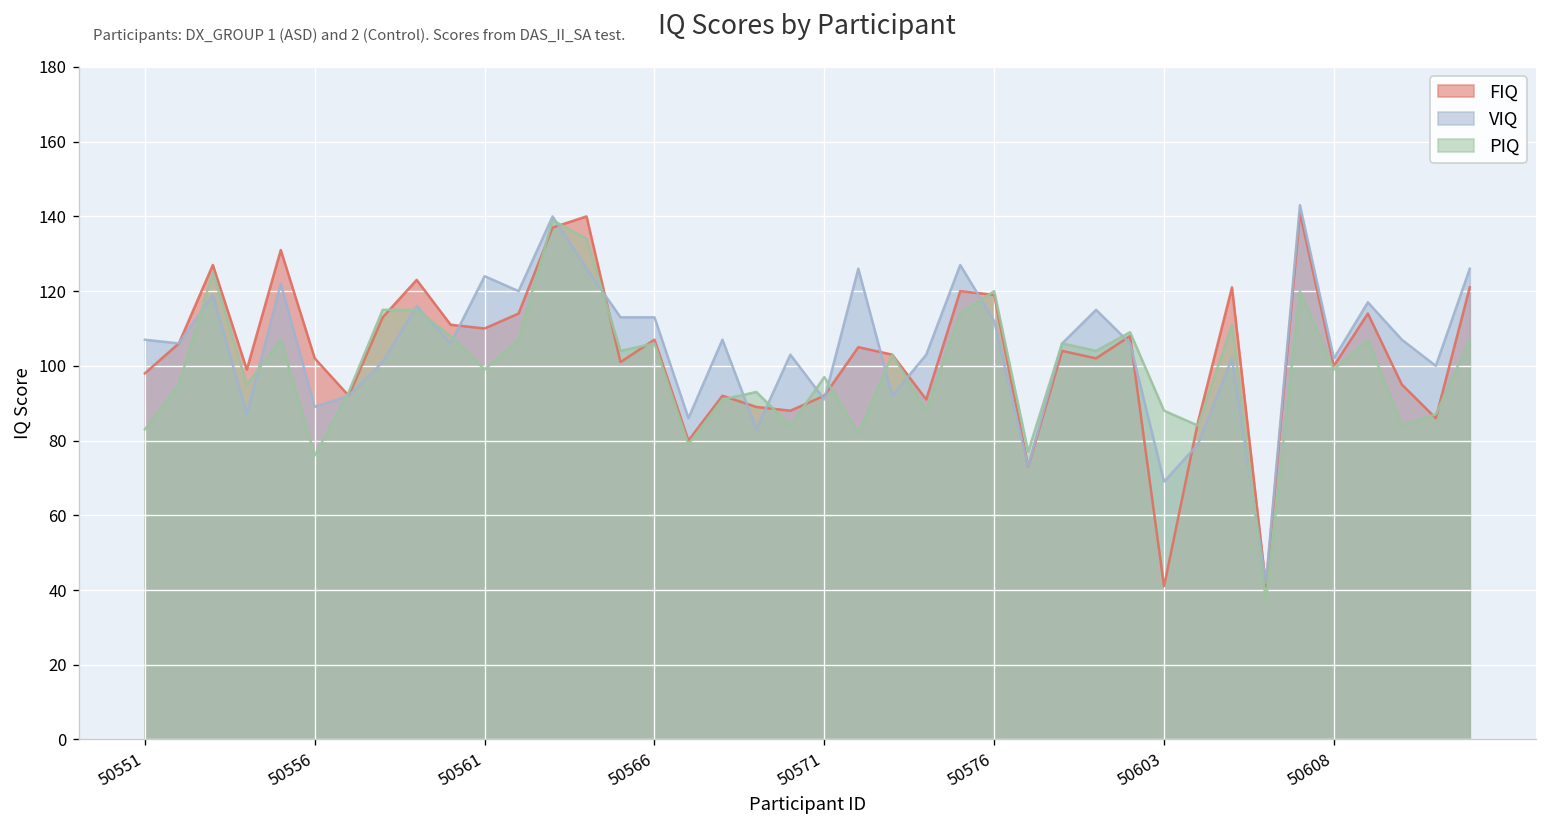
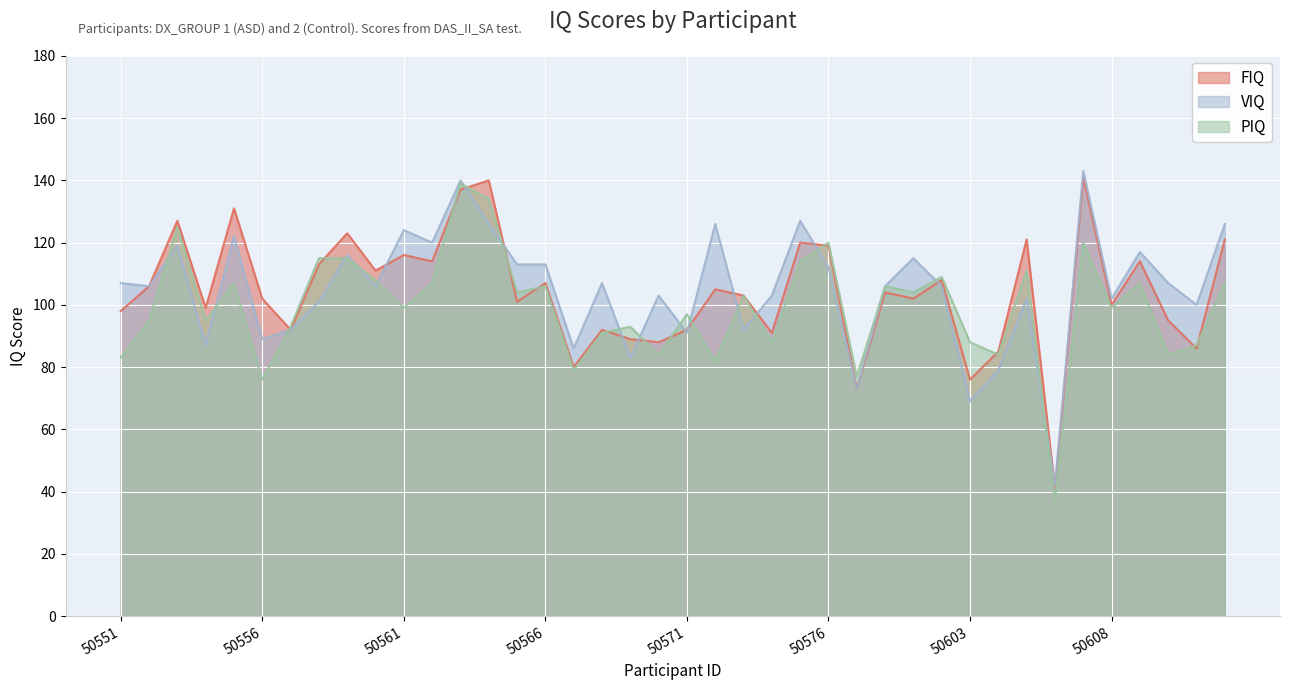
  {
    "FIQ": {
      "50551": 98,
      "50556": 102,
-     "50561": 110,
+     "50561": 116,
      "50566": 107,
      "50571": 92,
      "50576": 119,
-     "50603": 41,
+     "50603": 76,
      "50608": 100
    }
  }
